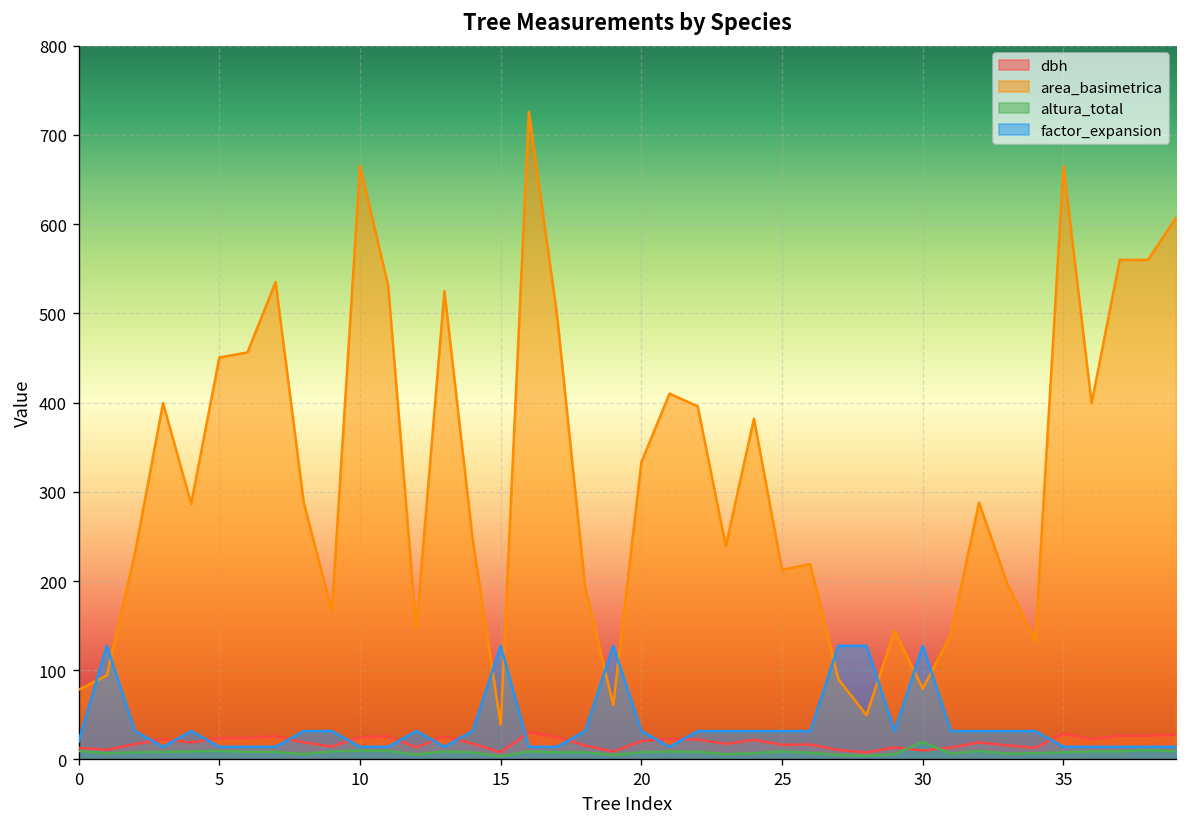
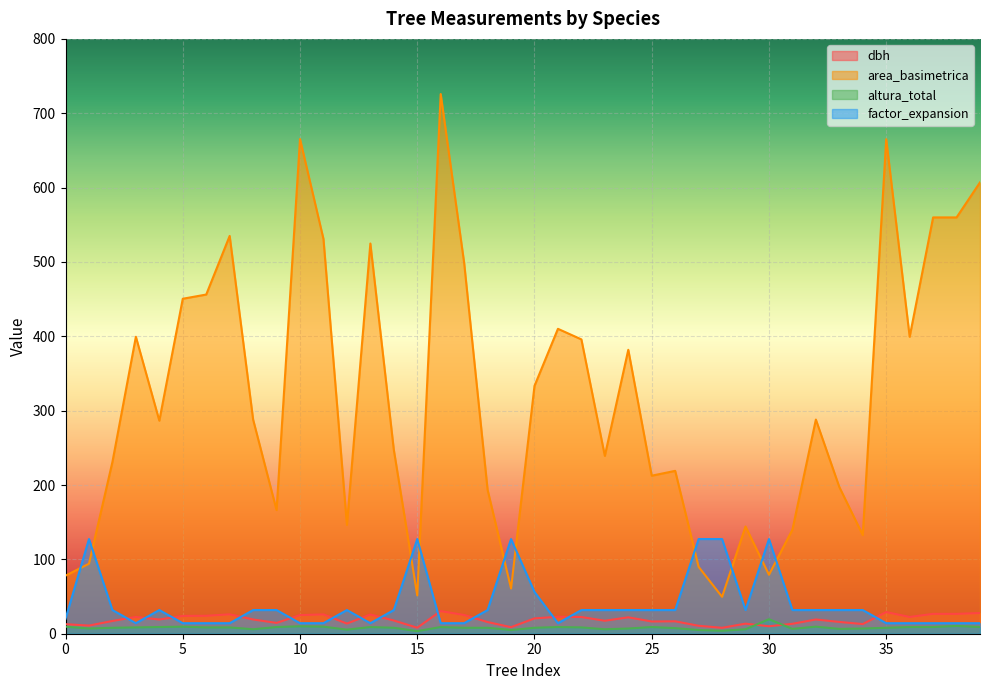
  {
    "dbh": {
      "5": 20,
      "10": 30,
      "15": 10,
      "20": 20,
      "30": 10,
      "35": 30
    },
    "area_basimetrica": {
      "0": 80,
      "5": 450,
      "10": 670,
-     "15": 40,
+     "15": 50,
      "20": 330,
      "30": 80,
      "35": 670
    },
    "altura_total": {
      "5": 10,
      "10": 10,
      "15": 0,
      "20": 10,
      "30": 20,
      "35": 10
    },
    "factor_expansion": {
      "0": 20,
      "5": 10,
      "10": 10,
      "15": 130,
-     "20": 30,
+     "20": 60,
      "30": 130,
      "35": 10
    }
  }
